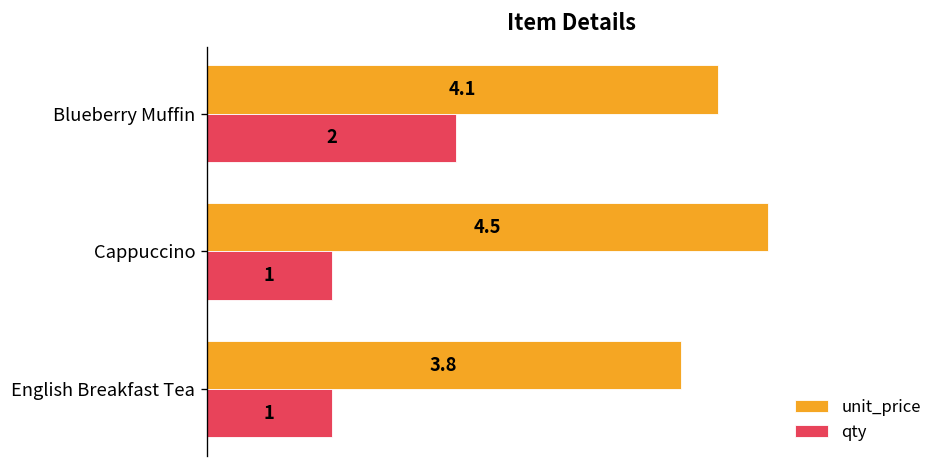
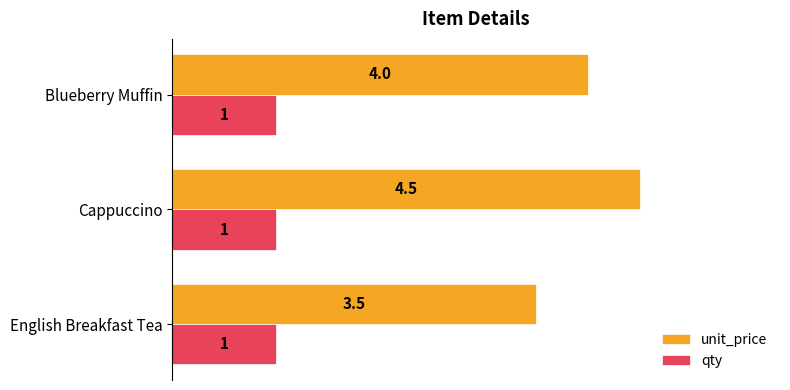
  {
    "unit_price": {
-     "Blueberry Muffin": 4.1,
+     "Blueberry Muffin": 4.0,
      "Cappuccino": 4.5,
-     "English Breakfast Tea": 3.8
+     "English Breakfast Tea": 3.5
    },
    "qty": {
-     "Blueberry Muffin": 2,
+     "Blueberry Muffin": 1,
      "Cappuccino": 1,
      "English Breakfast Tea": 1
    }
  }
